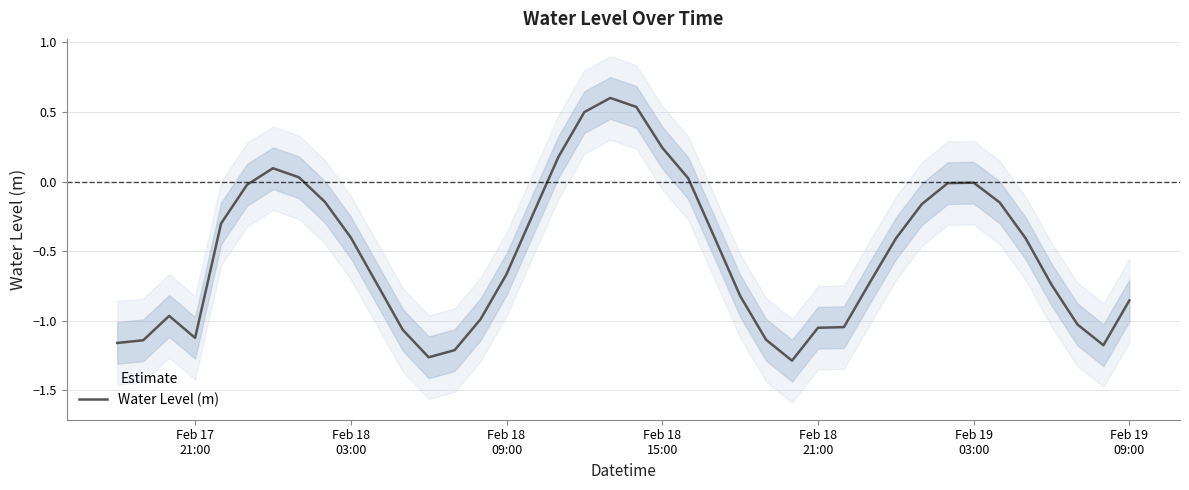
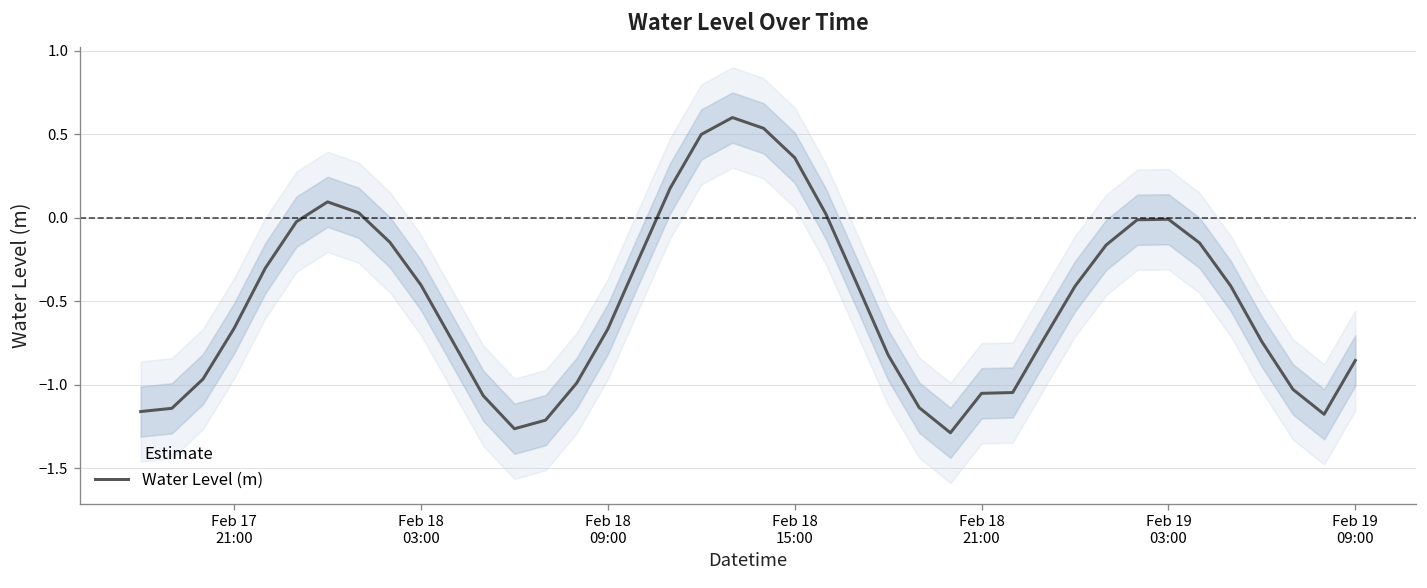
  {
    "Water Level (m)": {
-     "Feb 17 21:00": -1.12,
+     "Feb 17 21:00": -0.66,
      "Feb 18 03:00": -0.40,
      "Feb 18 09:00": -0.67,
-     "Feb 18 15:00": 0.24,
+     "Feb 18 15:00": 0.36,
      "Feb 18 21:00": -1.05,
      "Feb 19 03:00": -0.01,
      "Feb 19 09:00": -0.85
    }
  }
